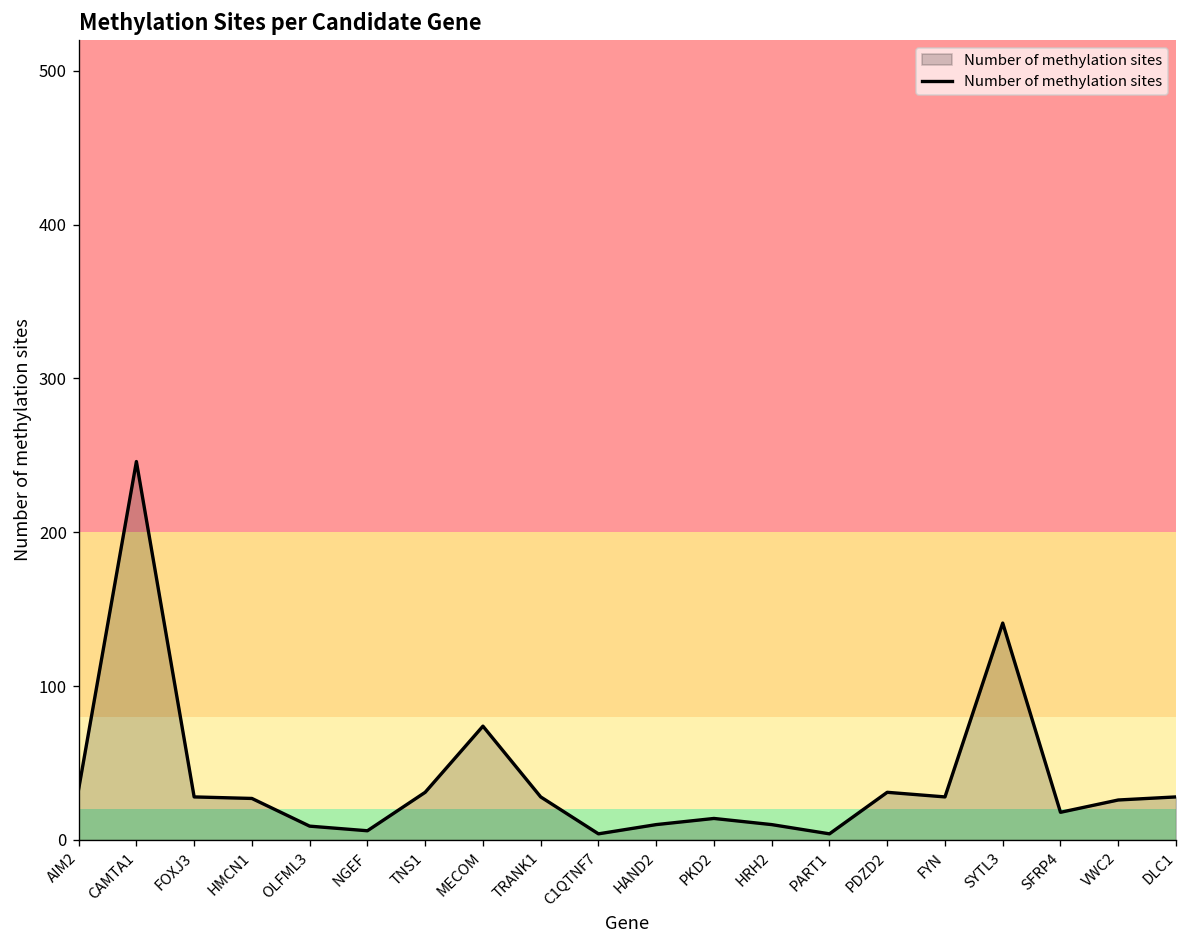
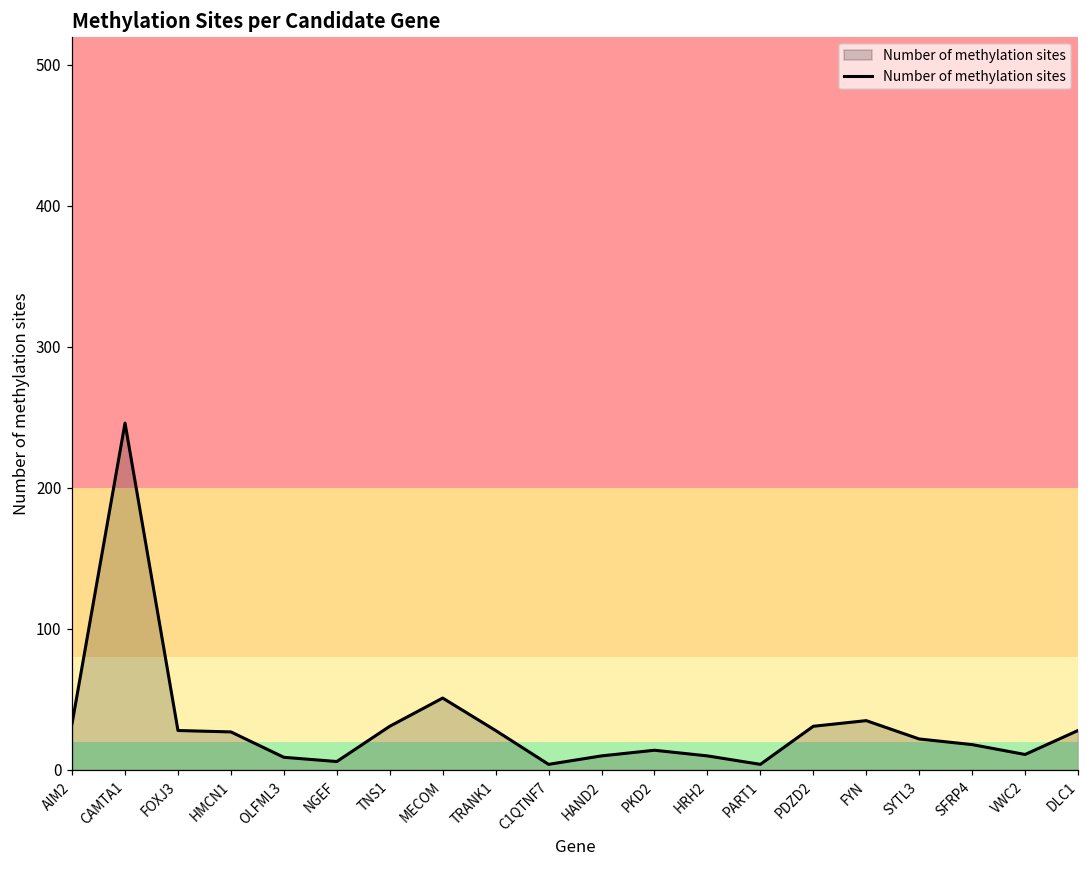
  {
    "AIM2": 33,
    "CAMTA1": 246,
    "FOXJ3": 28,
    "HMCN1": 27,
    "OLFML3": 9,
    "NGEF": 6,
    "TNS1": 31,
-   "MECOM": 74,
+   "MECOM": 51,
    "TRANK1": 28,
    "C1QTNF7": 4,
    "HAND2": 10,
    "PKD2": 14,
    "HRH2": 10,
    "PART1": 4,
    "PDZD2": 31,
-   "FYN": 28,
-   "SYTL3": 141,
+   "FYN": 35,
+   "SYTL3": 22,
    "SFRP4": 18,
-   "VWC2": 26,
+   "VWC2": 11,
    "DLC1": 28
  }
